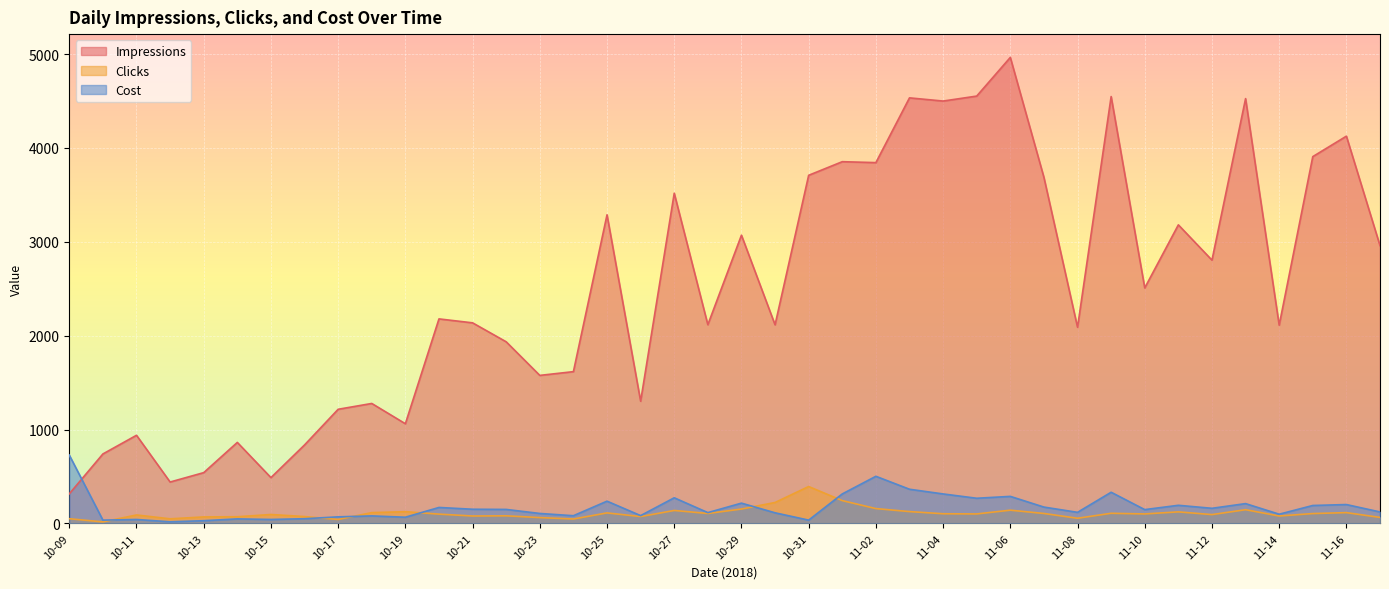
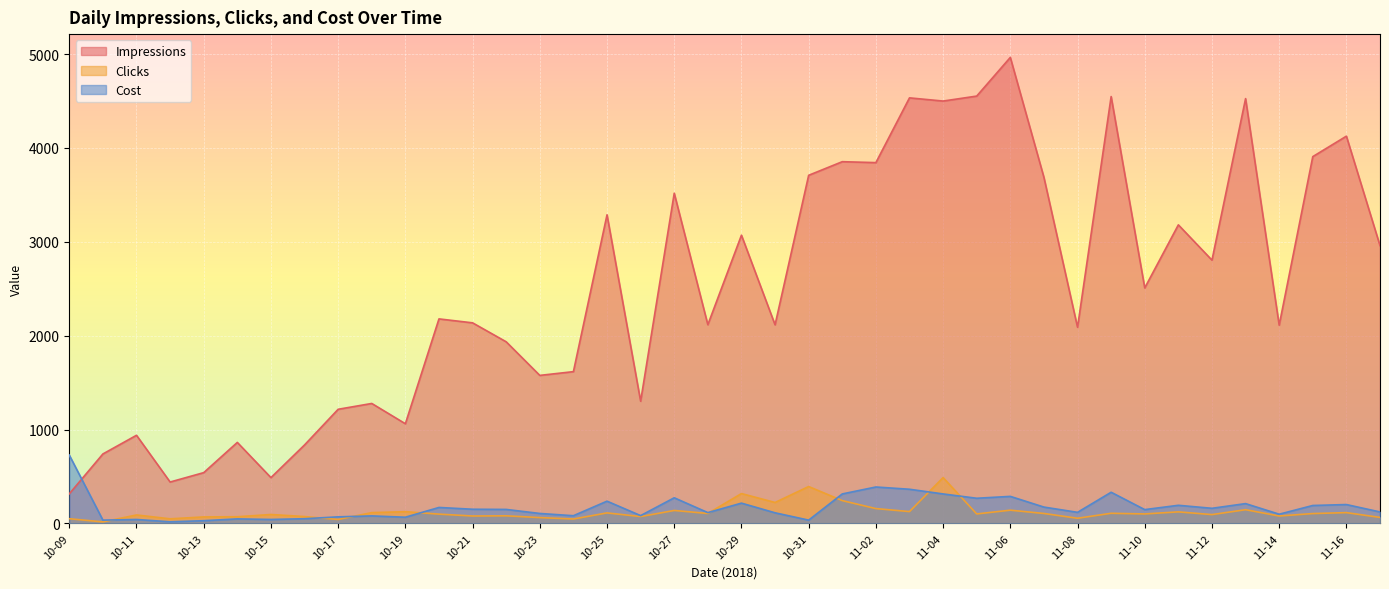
  {
    "Impressions": {
      "10-09": 300,
      "10-11": 900,
      "10-13": 500,
      "10-15": 500,
      "10-17": 1200,
      "10-19": 1100,
      "10-21": 2100,
      "10-23": 1600,
      "10-25": 3300,
      "10-27": 3500,
      "10-29": 3100,
      "10-31": 3700,
      "11-02": 3800,
      "11-04": 4500,
      "11-06": 5000,
      "11-08": 2100,
      "11-10": 2500,
      "11-12": 2800,
      "11-14": 2100,
      "11-16": 4100
    },
    "Clicks": {
      "10-09": 100,
      "10-11": 100,
      "10-13": 100,
      "10-15": 100,
      "10-17": 0,
      "10-19": 100,
      "10-21": 100,
      "10-23": 100,
      "10-25": 100,
      "10-27": 100,
-     "10-29": 200,
+     "10-29": 300,
      "10-31": 400,
      "11-02": 200,
-     "11-04": 100,
+     "11-04": 500,
      "11-06": 100,
      "11-08": 100,
      "11-10": 100,
      "11-12": 100,
      "11-16": 100
    },
    "Cost": {
      "10-09": 700,
      "10-11": 0,
      "10-13": 0,
      "10-15": 0,
      "10-17": 100,
      "10-19": 100,
      "10-21": 200,
      "10-23": 100,
      "10-25": 200,
      "10-27": 300,
      "10-29": 200,
      "10-31": 0,
-     "11-02": 500,
+     "11-02": 400,
      "11-04": 300,
      "11-06": 300,
      "11-08": 100,
      "11-10": 100,
      "11-12": 200,
      "11-16": 200
    }
  }
